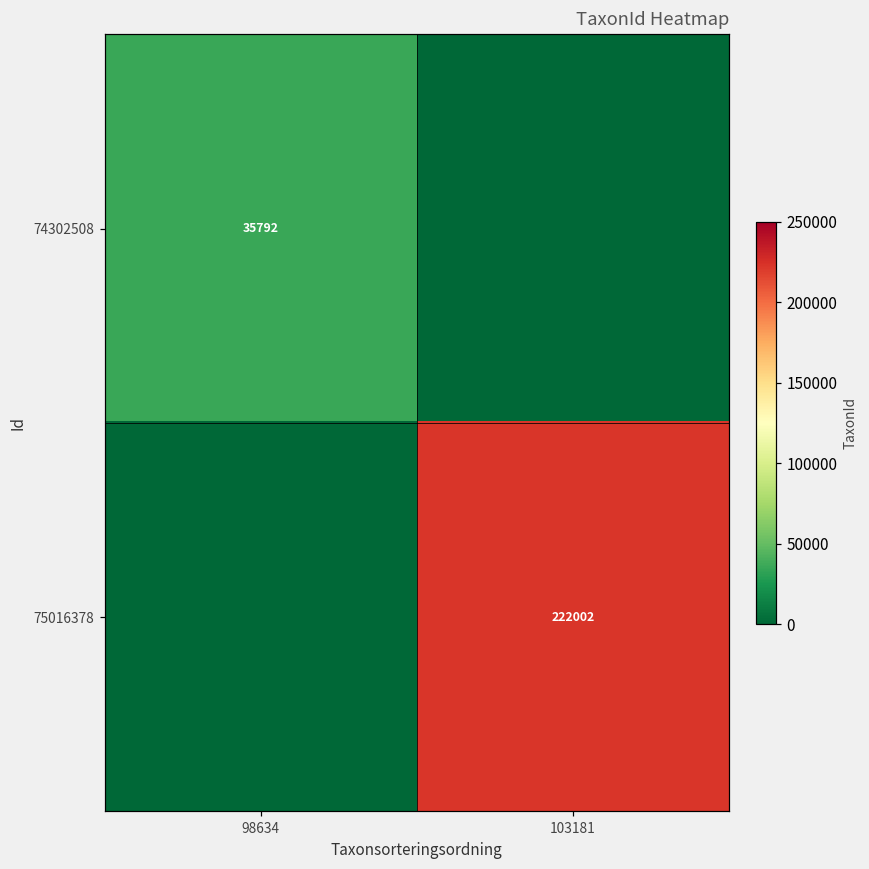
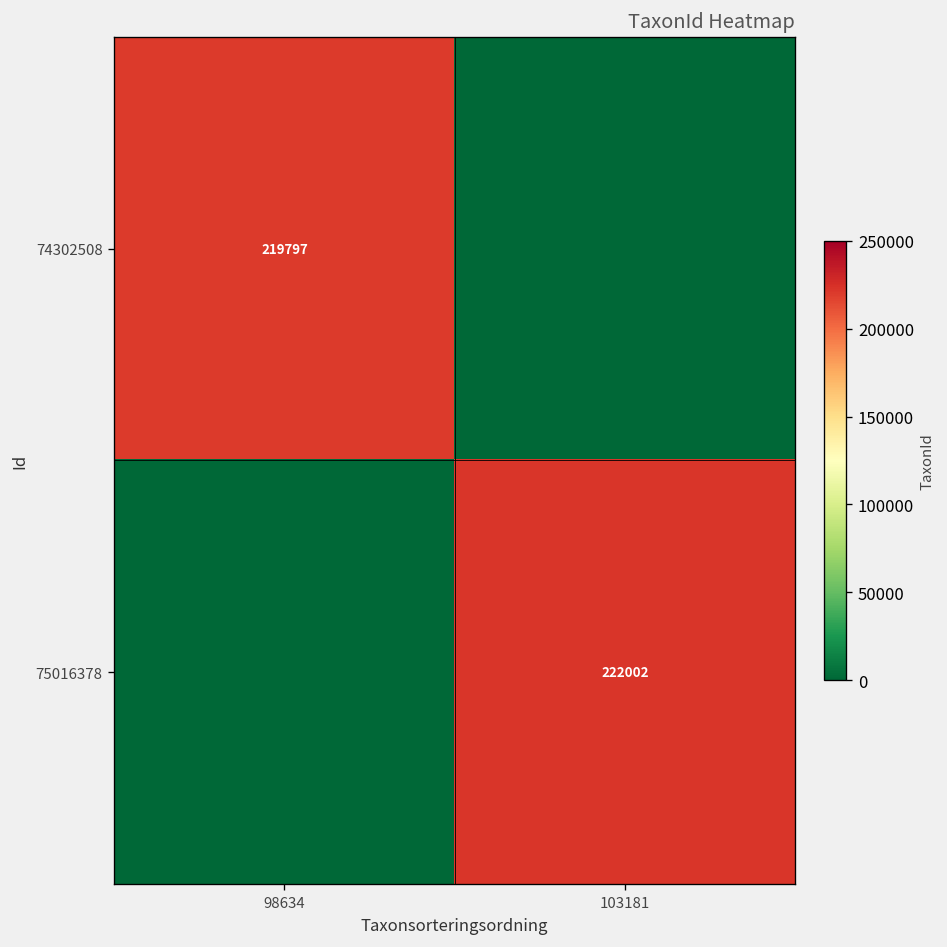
  {
    "74302508": {
-     "98634": 35792
+     "98634": 219797
    },
    "75016378": {
      "103181": 222002
    }
  }
